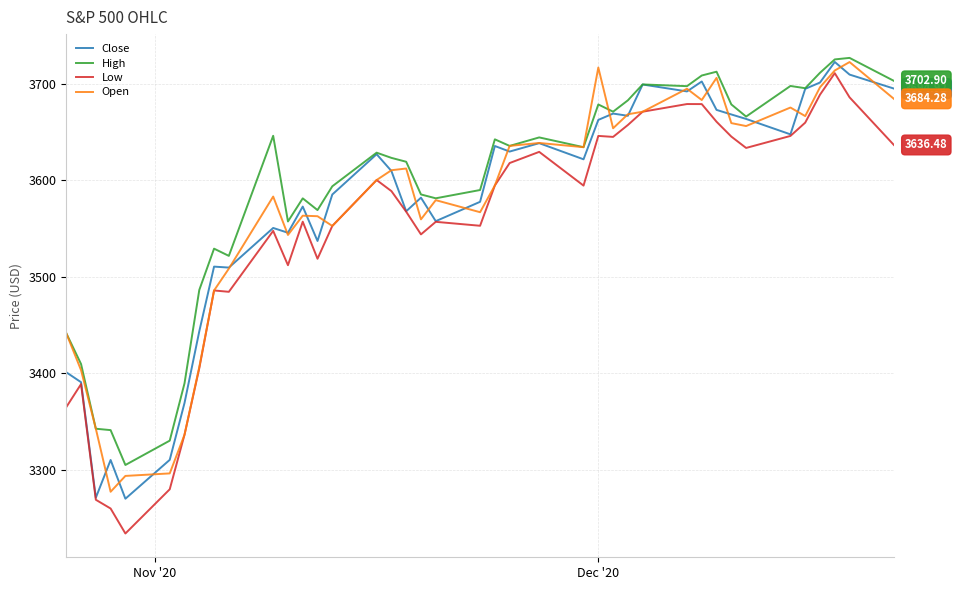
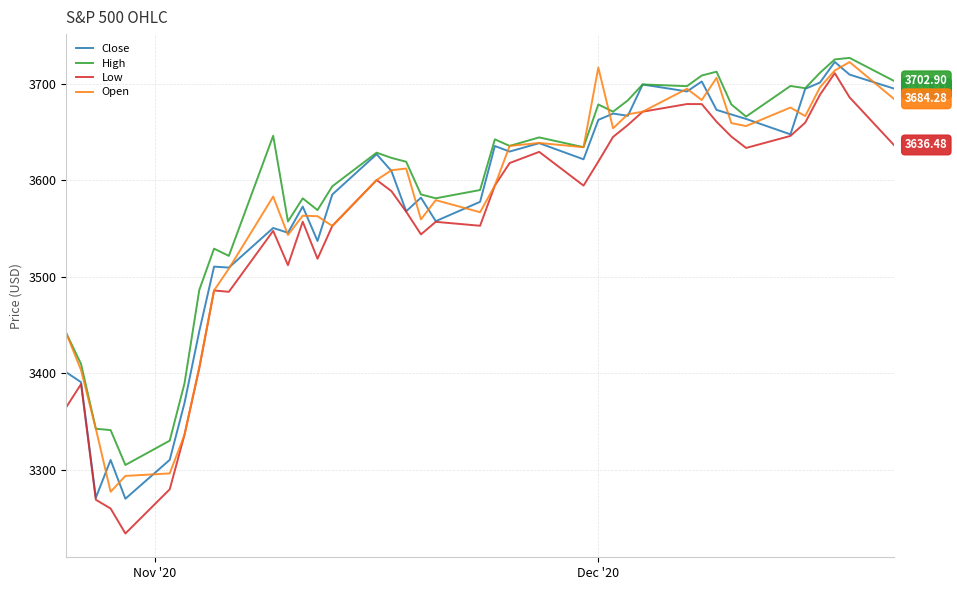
  {
    "Close": {
      "Dec '20": 3660
    },
    "High": {
      "Dec '20": 3680
    },
    "Low": {
-     "Dec '20": 3650
+     "Dec '20": 3620
    },
    "Open": {
      "Dec '20": 3720
    }
  }
